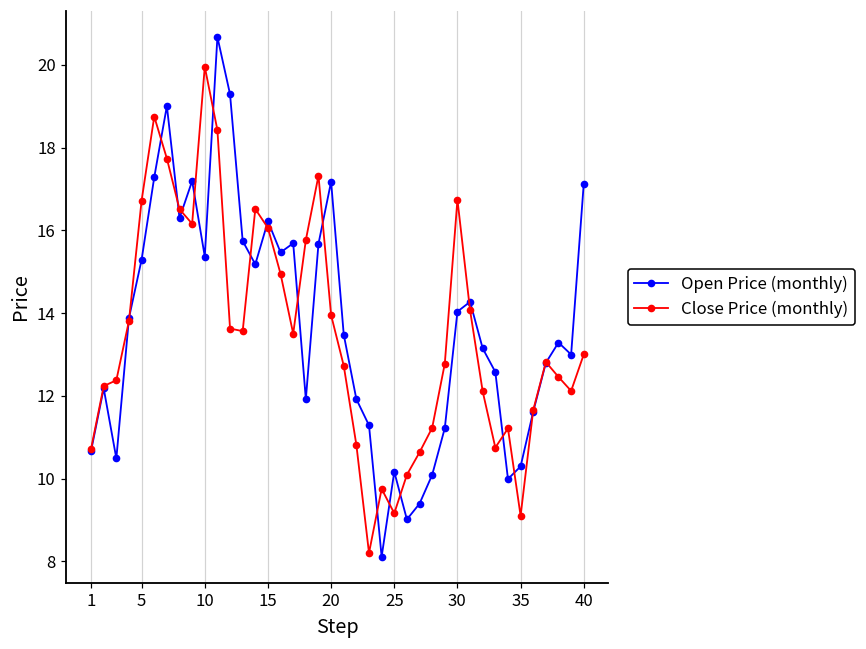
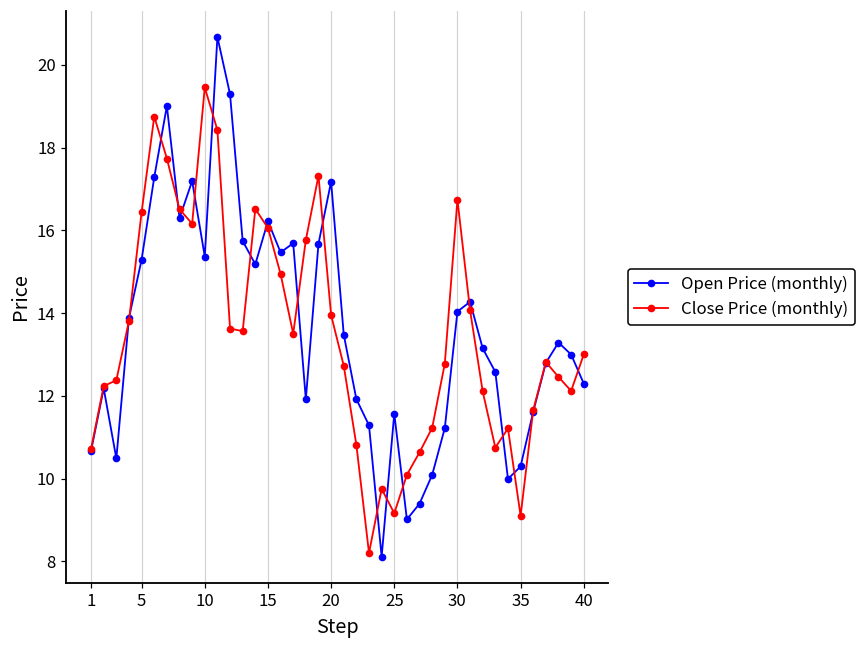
  {
    "Open Price (monthly)": {
      "5": 15.3,
      "10": 15.4,
      "15": 16.2,
      "20": 17.2,
-     "25": 10.2,
+     "25": 11.6,
      "30": 14.0,
      "35": 10.3,
-     "40": 17.1
+     "40": 12.3
    },
    "Close Price (monthly)": {
-     "5": 16.7,
-     "10": 20.0,
+     "5": 16.4,
+     "10": 19.5,
      "15": 16.1,
      "20": 14.0,
      "25": 9.2,
      "30": 16.7,
      "35": 9.1,
      "40": 13.0
    }
  }
